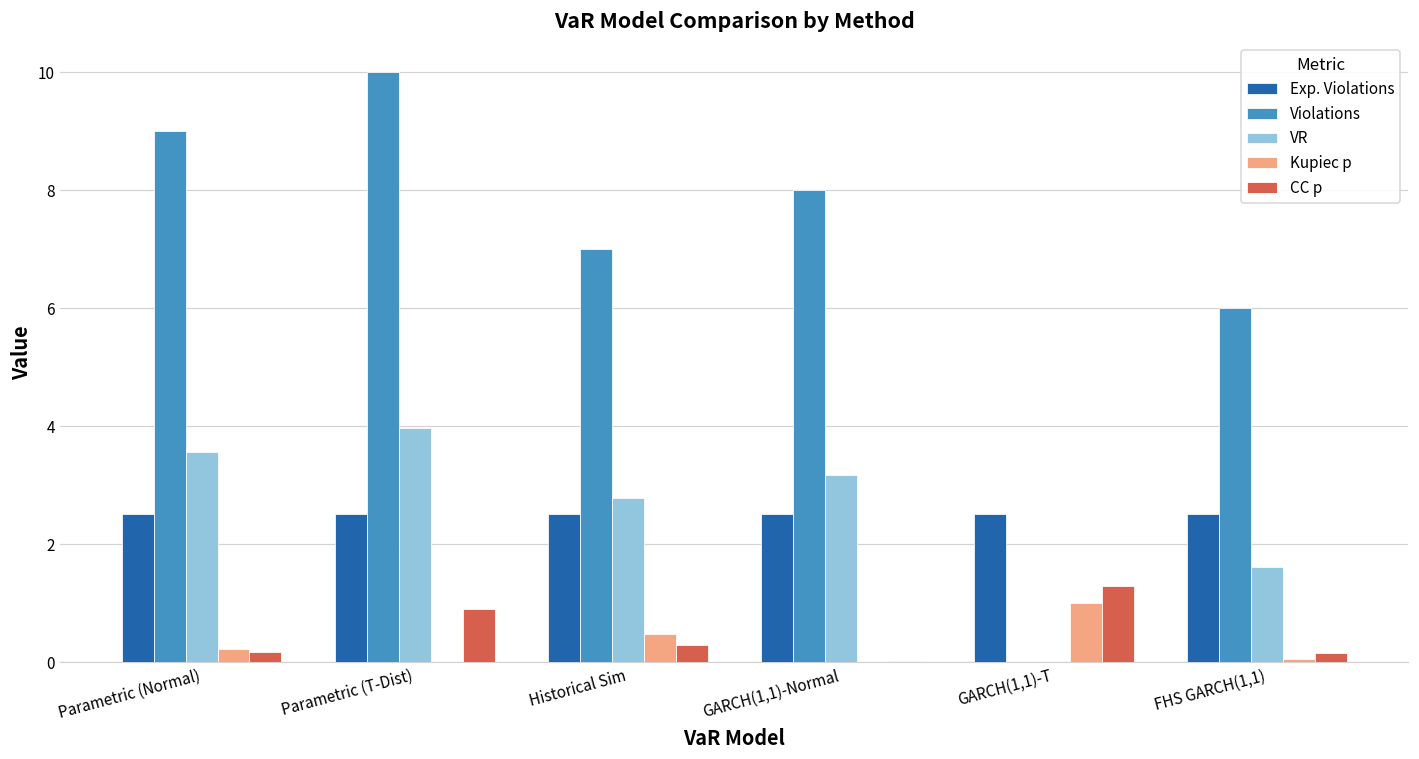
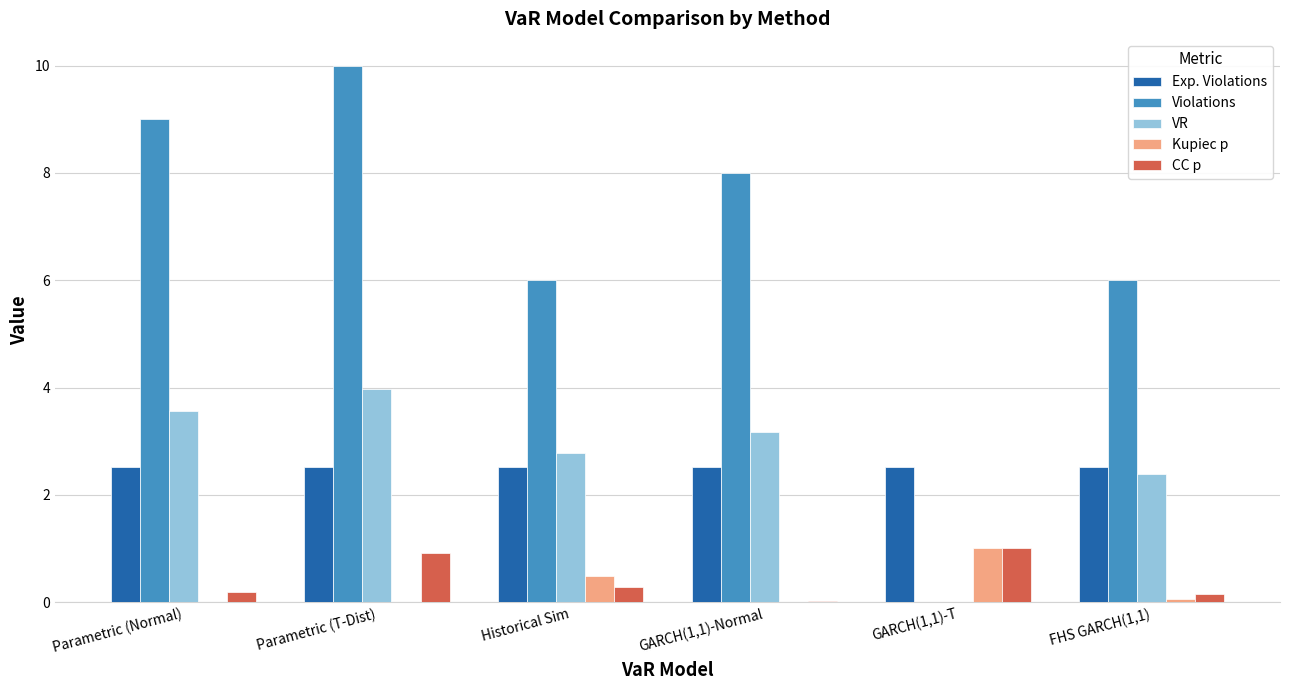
  {
    "Exp. Violations": {
      "Parametric (Normal)": 2.5,
      "Parametric (T-Dist)": 2.5,
      "Historical Sim": 2.5,
      "GARCH(1,1)-Normal": 2.5,
      "GARCH(1,1)-T": 2.5,
      "FHS GARCH(1,1)": 2.5
    },
    "Violations": {
      "Parametric (Normal)": 9,
      "Parametric (T-Dist)": 10,
-     "Historical Sim": 7,
+     "Historical Sim": 6,
      "GARCH(1,1)-Normal": 8,
      "GARCH(1,1)-T": 0,
      "FHS GARCH(1,1)": 6
    },
    "VR": {
      "Parametric (Normal)": 3.6,
      "Parametric (T-Dist)": 4.0,
      "Historical Sim": 2.8,
      "GARCH(1,1)-Normal": 3.2,
      "GARCH(1,1)-T": 0.0,
-     "FHS GARCH(1,1)": 1.6
+     "FHS GARCH(1,1)": 2.4
    },
    "Kupiec p": {
-     "Parametric (Normal)": 0.2,
+     "Parametric (Normal)": 0.0,
      "Parametric (T-Dist)": 0.0,
      "Historical Sim": 0.5,
      "GARCH(1,1)-T": 1.0,
      "FHS GARCH(1,1)": 0.1
    },
    "CC p": {
      "Parametric (Normal)": 0.2,
      "Parametric (T-Dist)": 0.9,
      "Historical Sim": 0.3,
-     "GARCH(1,1)-T": 1.3,
+     "GARCH(1,1)-T": 1.0,
      "FHS GARCH(1,1)": 0.2
    }
  }
